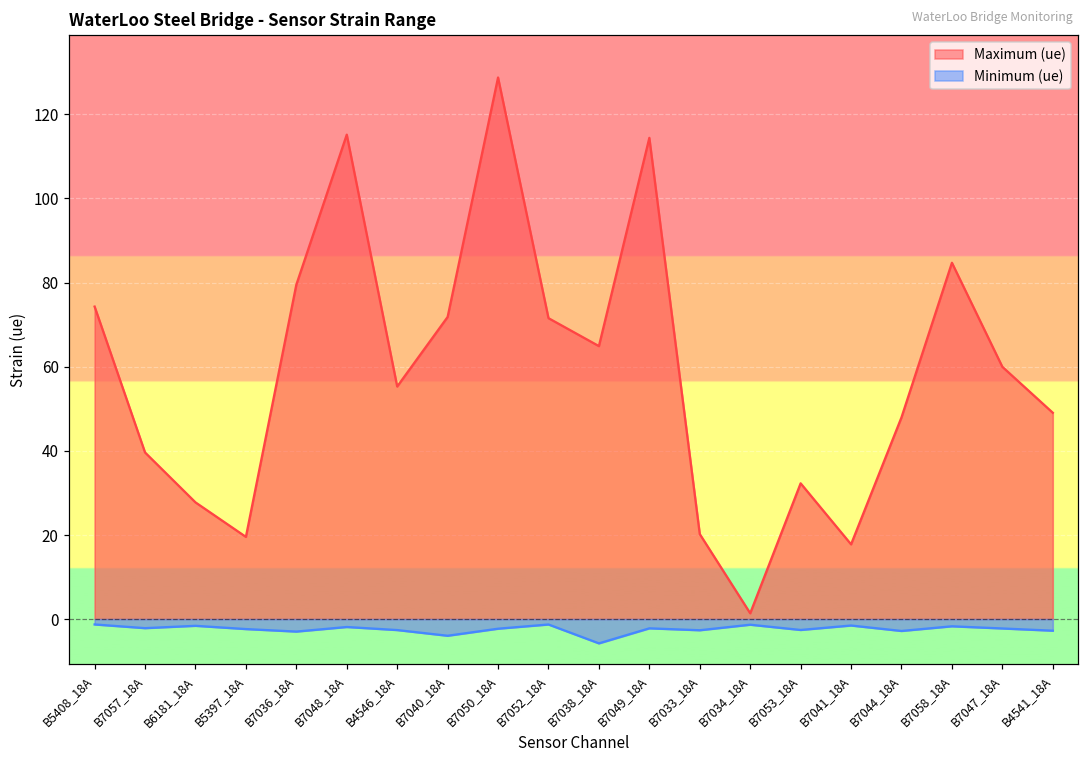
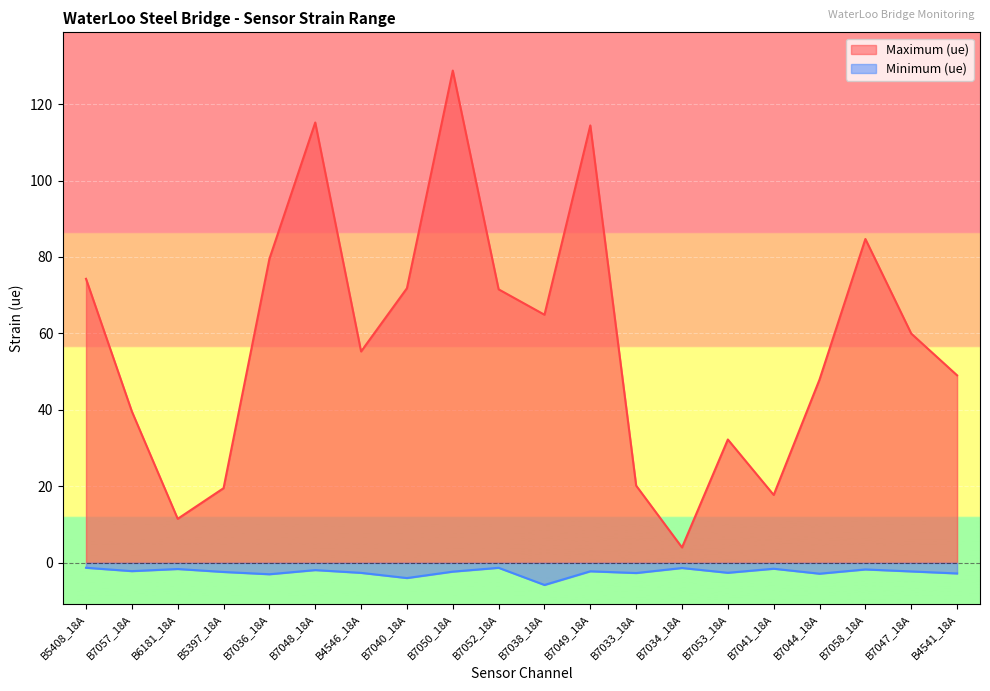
  {
    "Maximum (ue)": {
      "B5408_18A": 74,
      "B7057_18A": 40,
-     "B6181_18A": 28,
+     "B6181_18A": 12,
      "B5397_18A": 20,
      "B7036_18A": 79,
      "B7048_18A": 115,
      "B4546_18A": 55,
      "B7040_18A": 72,
      "B7050_18A": 129,
      "B7052_18A": 72,
      "B7038_18A": 65,
      "B7049_18A": 114,
      "B7033_18A": 20,
-     "B7034_18A": 1,
+     "B7034_18A": 4,
      "B7053_18A": 32,
      "B7041_18A": 18,
      "B7044_18A": 48,
      "B7058_18A": 85,
      "B7047_18A": 60,
      "B4541_18A": 49
    }
  }
